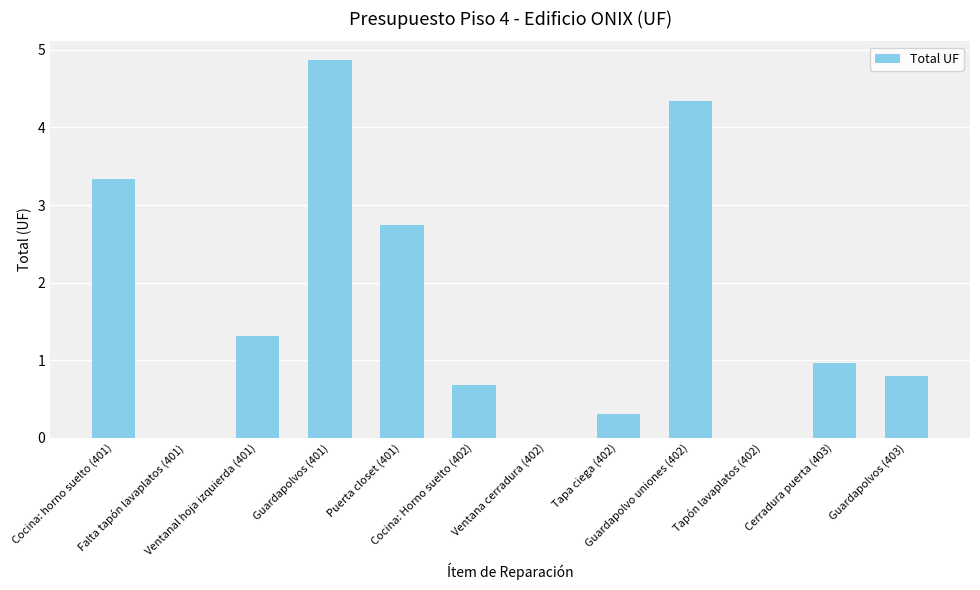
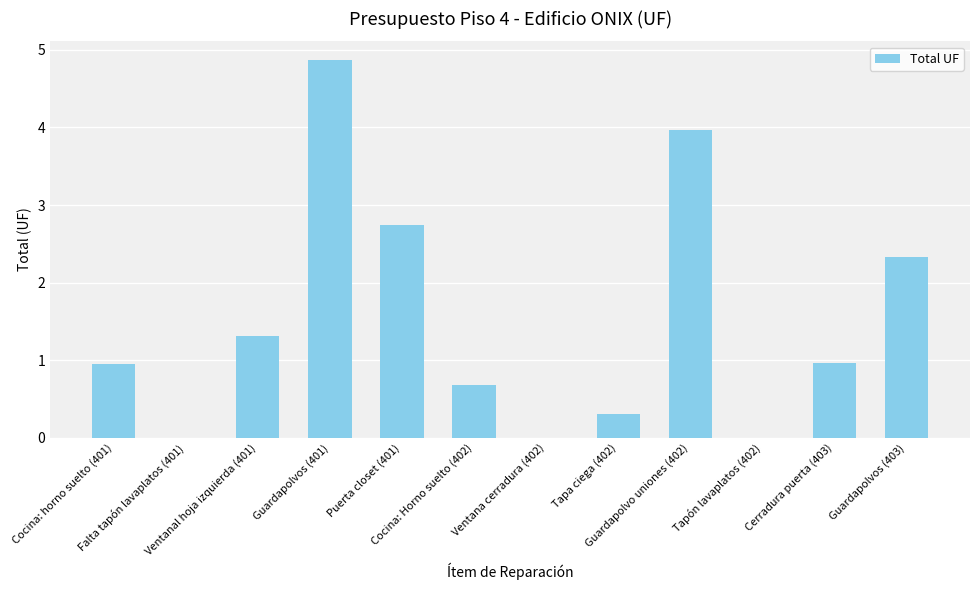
  {
-   "Cocina: horno suelto (401)": 3.3,
+   "Cocina: horno suelto (401)": 0.9,
    "Falta tapón lavaplatos (401)": 0.0,
    "Ventanal hoja izquierda (401)": 1.3,
    "Guardapolvos (401)": 4.9,
    "Puerta closet (401)": 2.7,
    "Cocina: Horno suelto (402)": 0.7,
    "Ventana cerradura (402)": 0.0,
    "Tapa ciega (402)": 0.3,
-   "Guardapolvo uniones (402)": 4.3,
+   "Guardapolvo uniones (402)": 4.0,
    "Tapón lavaplatos (402)": 0.0,
    "Cerradura puerta (403)": 1.0,
-   "Guardapolvos (403)": 0.8
+   "Guardapolvos (403)": 2.3
  }
